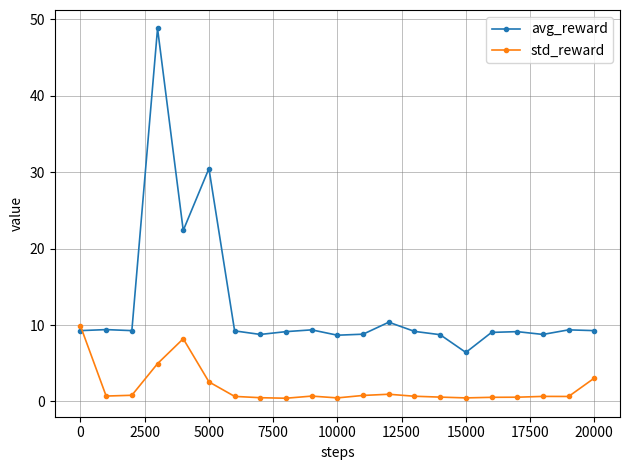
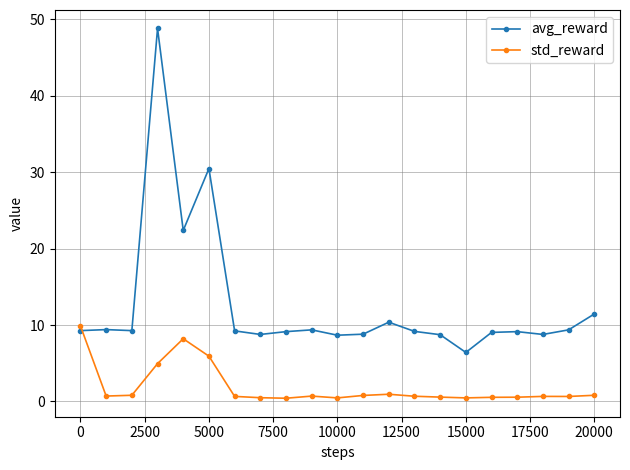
  {
    "avg_reward": {
      "0": 9,
      "5000": 30,
      "10000": 9,
      "15000": 6,
-     "20000": 9
+     "20000": 11
    },
    "std_reward": {
      "0": 10,
-     "5000": 3,
+     "5000": 6,
      "10000": 0,
      "15000": 0,
-     "20000": 3
+     "20000": 1
    }
  }
